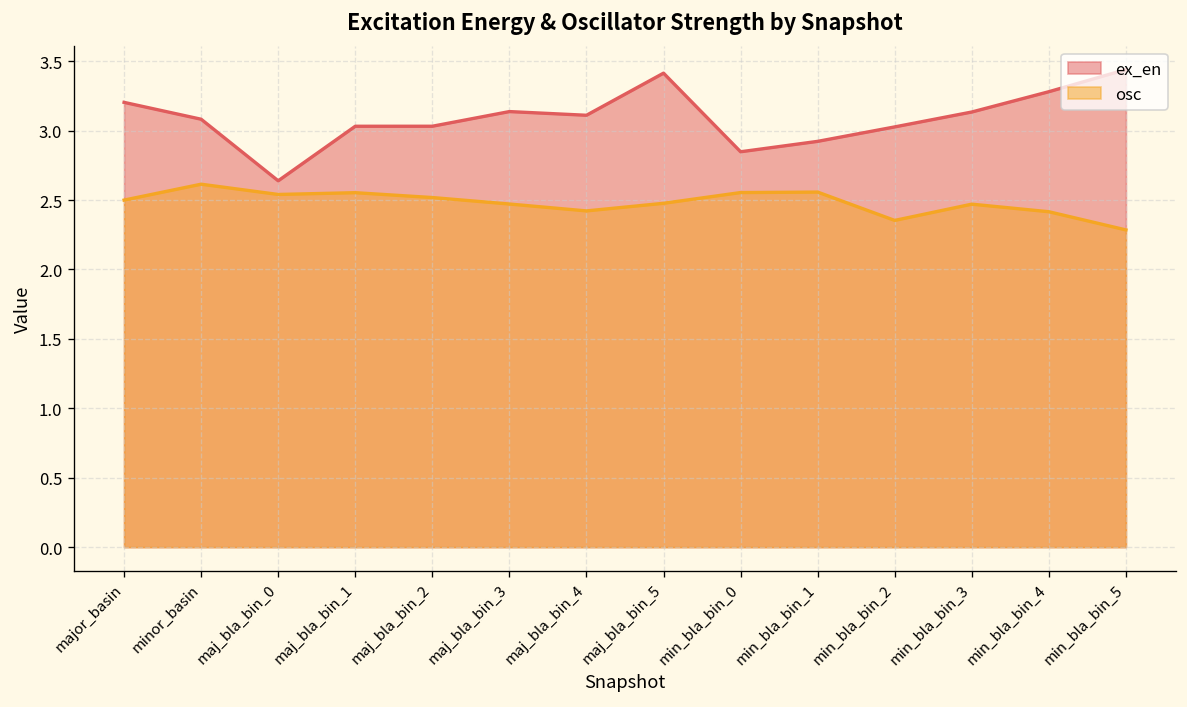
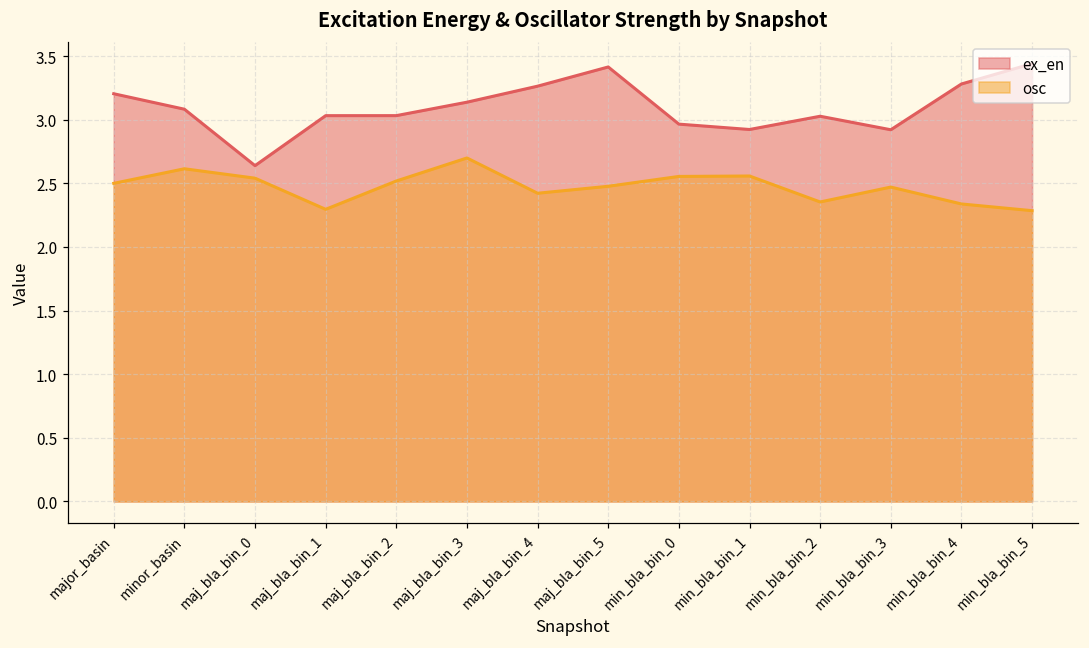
  {
    "ex_en": {
      "major_basin": 3.20,
      "minor_basin": 3.08,
      "maj_bla_bin_0": 2.64,
      "maj_bla_bin_1": 3.03,
      "maj_bla_bin_2": 3.03,
      "maj_bla_bin_3": 3.14,
-     "maj_bla_bin_4": 3.11,
+     "maj_bla_bin_4": 3.26,
      "maj_bla_bin_5": 3.41,
-     "min_bla_bin_0": 2.85,
+     "min_bla_bin_0": 2.97,
      "min_bla_bin_1": 2.92,
      "min_bla_bin_2": 3.03,
-     "min_bla_bin_3": 3.13,
+     "min_bla_bin_3": 2.92,
      "min_bla_bin_4": 3.28
    },
    "osc": {
      "major_basin": 2.50,
      "minor_basin": 2.61,
      "maj_bla_bin_0": 2.54,
-     "maj_bla_bin_1": 2.55,
+     "maj_bla_bin_1": 2.30,
      "maj_bla_bin_2": 2.52,
-     "maj_bla_bin_3": 2.47,
+     "maj_bla_bin_3": 2.70,
      "maj_bla_bin_4": 2.42,
      "maj_bla_bin_5": 2.48,
      "min_bla_bin_0": 2.55,
      "min_bla_bin_1": 2.56,
      "min_bla_bin_2": 2.35,
      "min_bla_bin_3": 2.47,
-     "min_bla_bin_4": 2.42,
+     "min_bla_bin_4": 2.34,
      "min_bla_bin_5": 2.28
    }
  }
